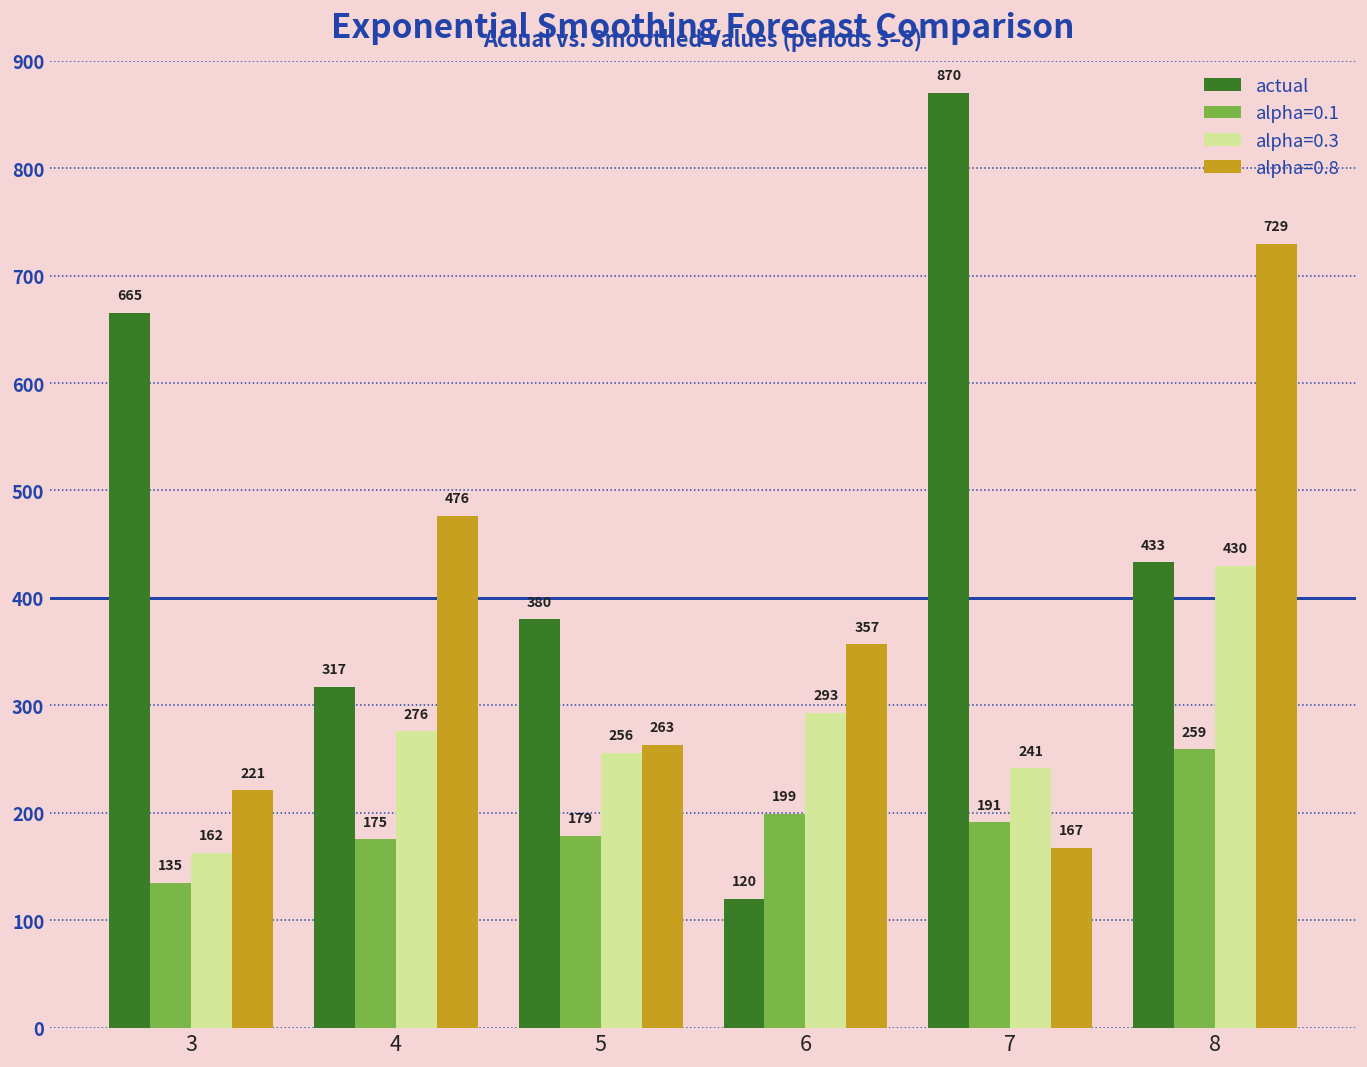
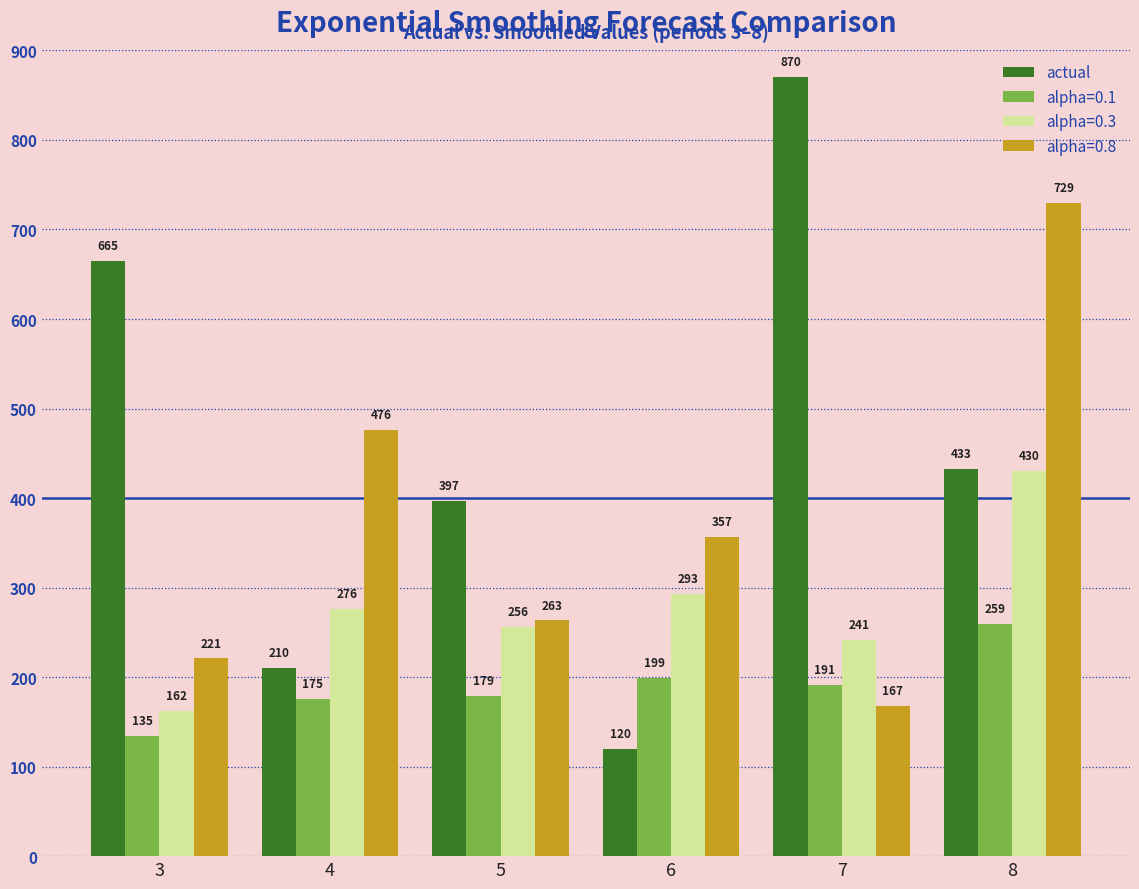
  {
    "actual": {
      "3": 665,
-     "4": 317,
-     "5": 380,
+     "4": 210,
+     "5": 397,
      "6": 120,
      "7": 870,
      "8": 433
    },
    "alpha=0.1": {
      "3": 135,
      "4": 175,
      "5": 179,
      "6": 199,
      "7": 191,
      "8": 259
    },
    "alpha=0.3": {
      "3": 162,
      "4": 276,
      "5": 256,
      "6": 293,
      "7": 241,
      "8": 430
    },
    "alpha=0.8": {
      "3": 221,
      "4": 476,
      "5": 263,
      "6": 357,
      "7": 167,
      "8": 729
    }
  }
